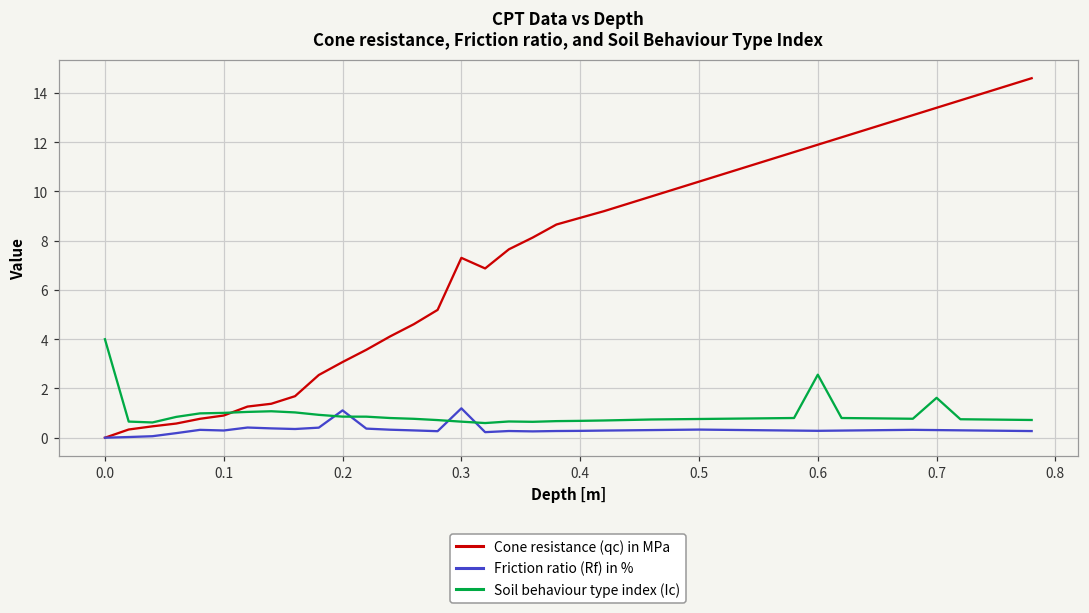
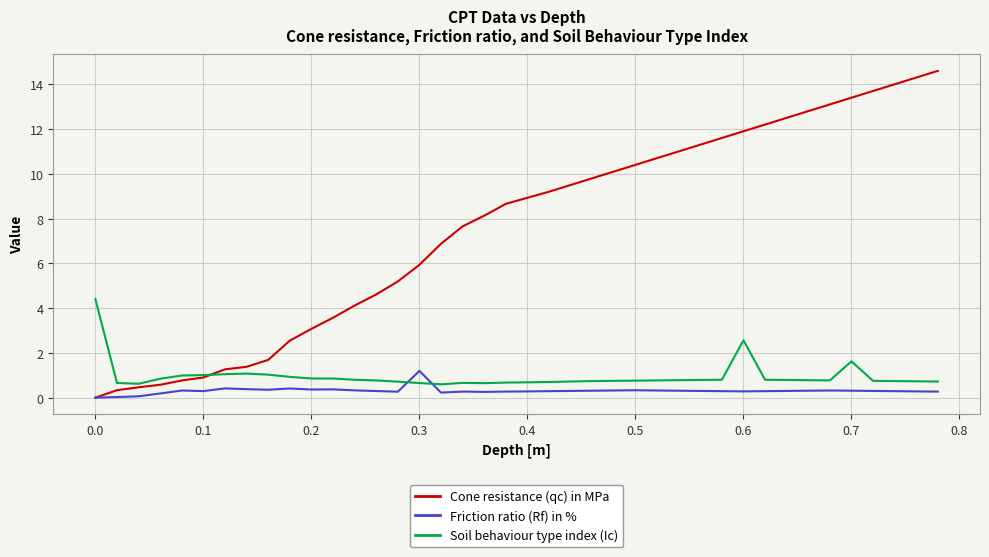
  {
    "Cone resistance (qc) in MPa": {
      "0.2": 3.1,
-     "0.3": 7.3,
+     "0.3": 5.9,
      "0.4": 8.9,
      "0.5": 10.4,
      "0.6": 11.9,
      "0.7": 13.4
    },
    "Friction ratio (Rf) in %": {
      "0.1": 0.3,
-     "0.2": 1.1,
+     "0.2": 0.4,
      "0.3": 1.2,
      "0.4": 0.3,
      "0.5": 0.3,
      "0.6": 0.3,
      "0.7": 0.3
    },
    "Soil behaviour type index (Ic)": {
-     "0.0": 4.0,
+     "0.0": 4.4,
      "0.2": 0.9,
      "0.3": 0.7,
      "0.4": 0.7,
      "0.5": 0.8,
      "0.6": 2.6,
      "0.7": 1.6
    }
  }
